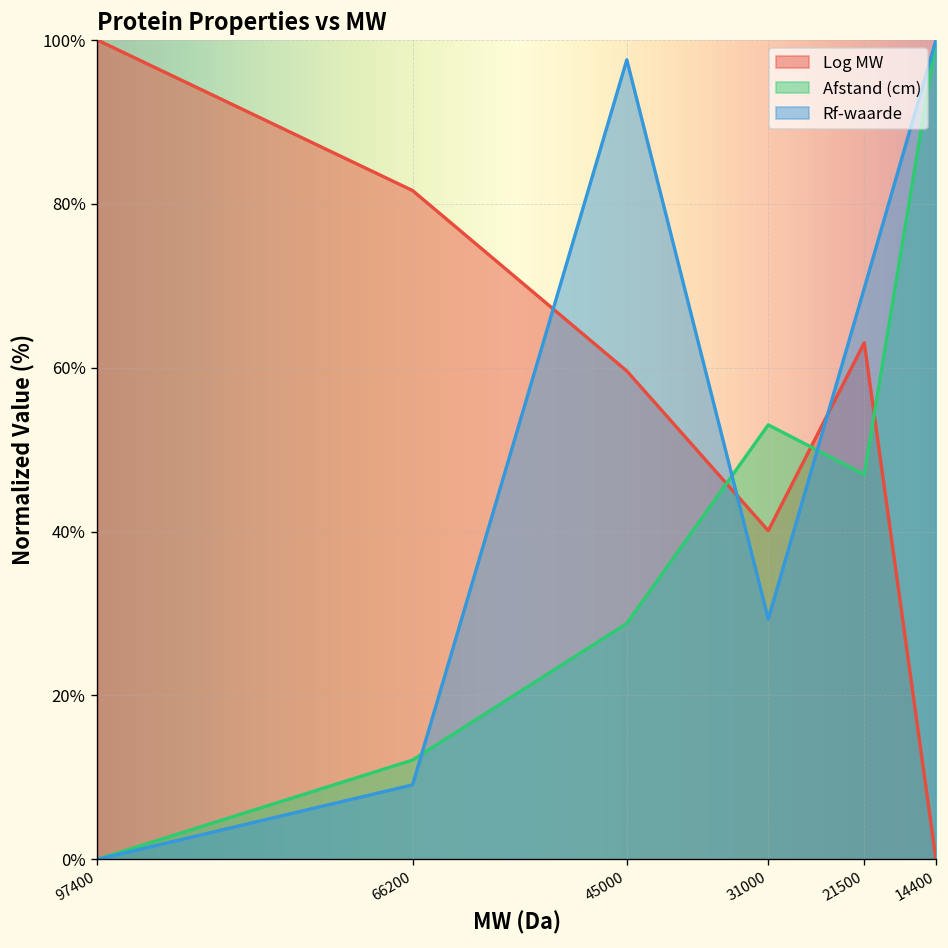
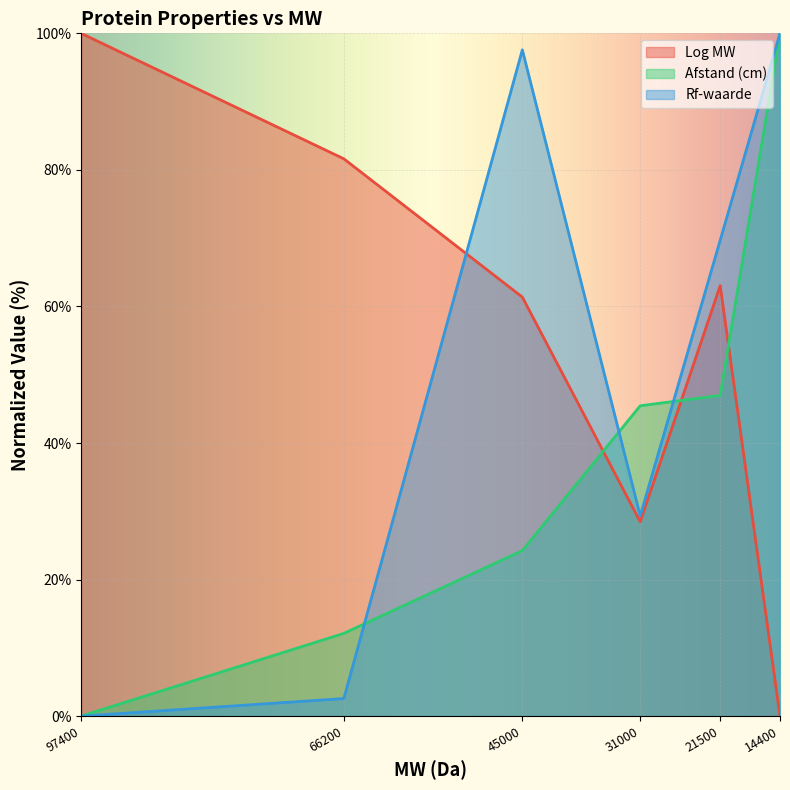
  {
    "Log MW": {
      "97400": "100%",
      "66200": "82%",
-     "45000": "60%",
-     "31000": "40%",
+     "45000": "61%",
+     "31000": "28%",
      "21500": "63%",
      "14400": "0%"
    },
    "Afstand (cm)": {
      "66200": "12%",
-     "45000": "29%",
-     "31000": "53%",
+     "45000": "24%",
+     "31000": "45%",
      "21500": "47%"
    },
    "Rf-waarde": {
-     "66200": "9%",
+     "66200": "3%",
      "45000": "98%",
      "31000": "29%",
      "21500": "70%"
    }
  }
